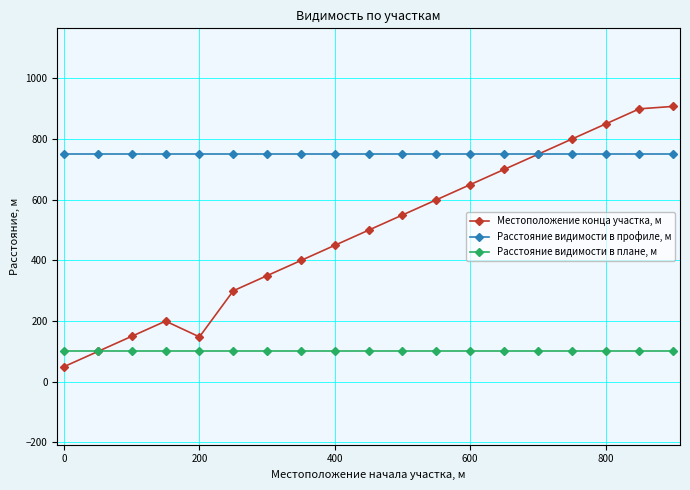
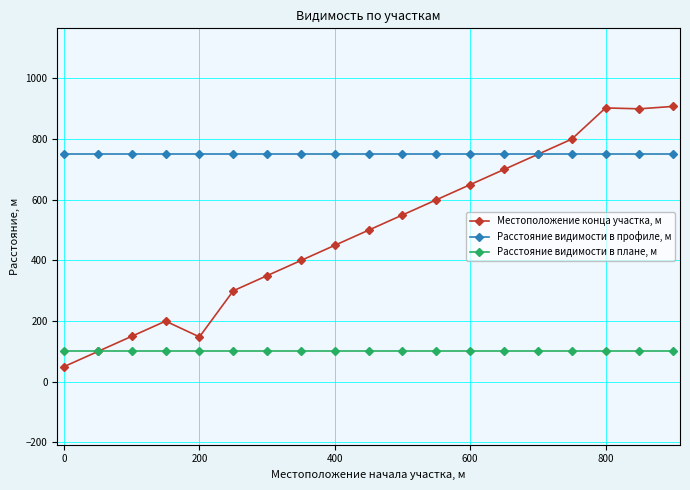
  {
    "Местоположение конца участка, м": {
      "0": 50,
      "200": 150,
      "400": 450,
      "600": 650,
-     "800": 850
+     "800": 900
    },
    "Расстояние видимости в профиле, м": {
      "0": 750,
      "200": 750,
      "400": 750,
      "600": 750,
      "800": 750
    },
    "Расстояние видимости в плане, м": {
      "0": 100,
      "200": 100,
      "400": 100,
      "600": 100,
      "800": 100
    }
  }
